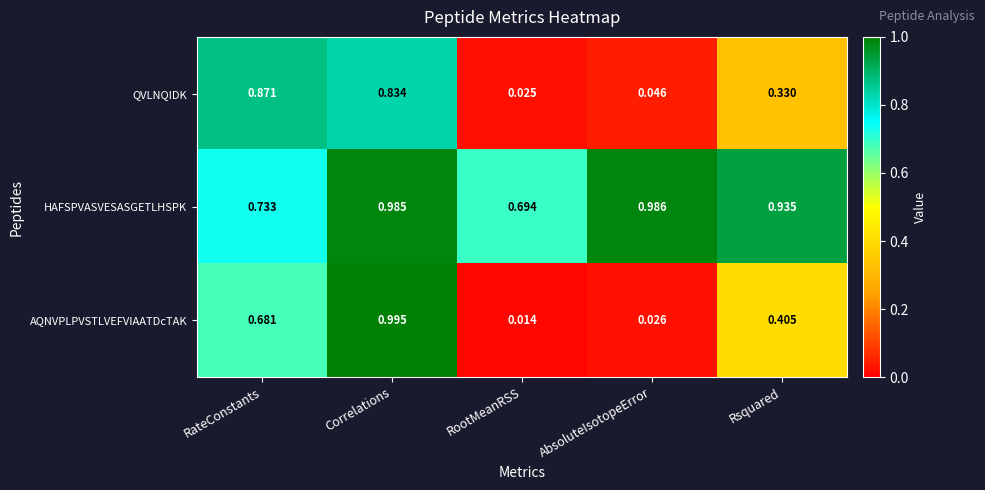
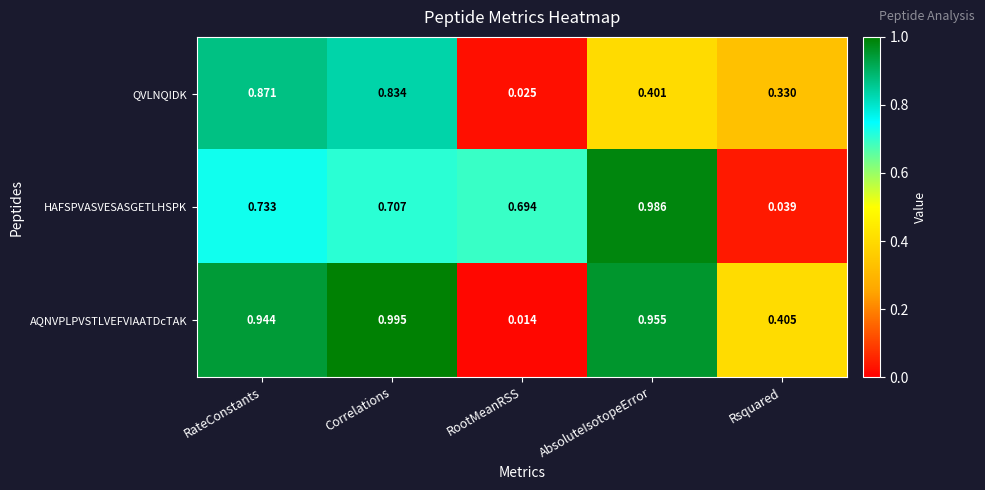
  {
    "QVLNQIDK": {
      "RateConstants": 0.871,
      "Correlations": 0.834,
      "RootMeanRSS": 0.025,
-     "AbsoluteIsotopeError": 0.046,
+     "AbsoluteIsotopeError": 0.401,
      "Rsquared": 0.330
    },
    "HAFSPVASVESASGETLHSPK": {
      "RateConstants": 0.733,
-     "Correlations": 0.985,
+     "Correlations": 0.707,
      "RootMeanRSS": 0.694,
      "AbsoluteIsotopeError": 0.986,
-     "Rsquared": 0.935
+     "Rsquared": 0.039
    },
    "AQNVPLPVSTLVEFVIAATDcTAK": {
-     "RateConstants": 0.681,
+     "RateConstants": 0.944,
      "Correlations": 0.995,
      "RootMeanRSS": 0.014,
-     "AbsoluteIsotopeError": 0.026,
+     "AbsoluteIsotopeError": 0.955,
      "Rsquared": 0.405
    }
  }
